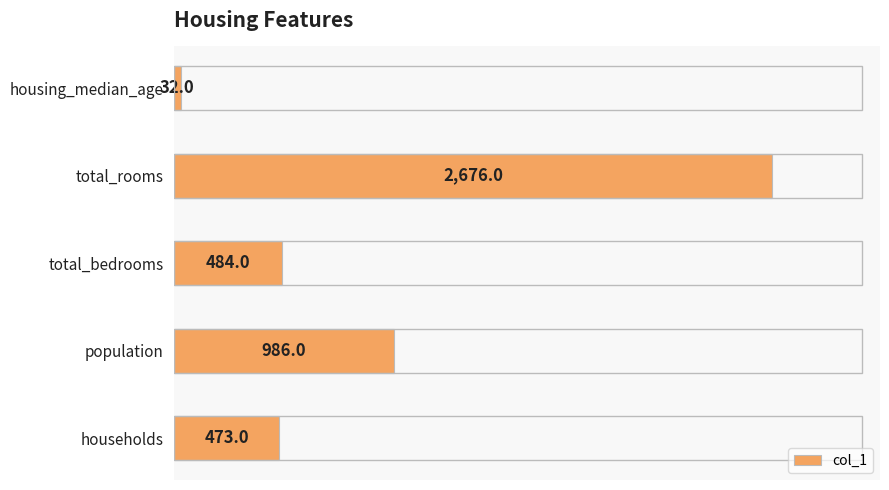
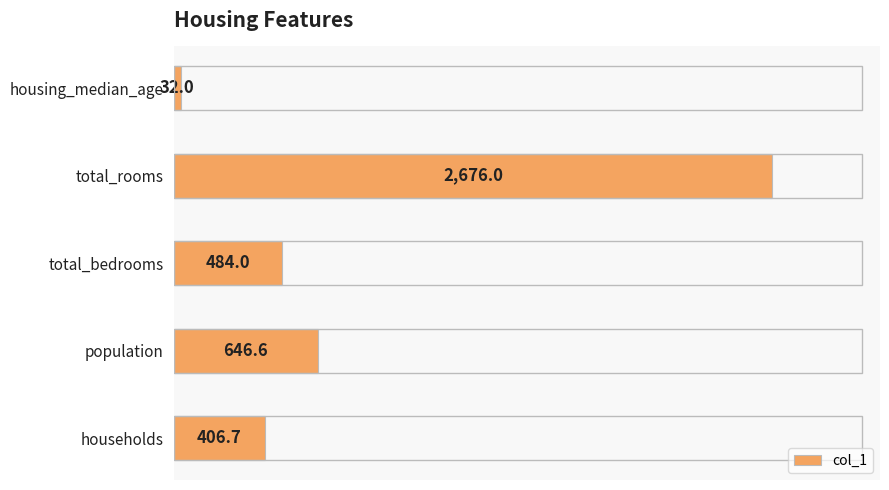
  {
    "housing_median_age": "32.0",
    "total_rooms": "2,676.0",
    "total_bedrooms": "484.0",
-   "population": "986.0",
-   "households": "473.0"
+   "population": "646.6",
+   "households": "406.7"
  }
